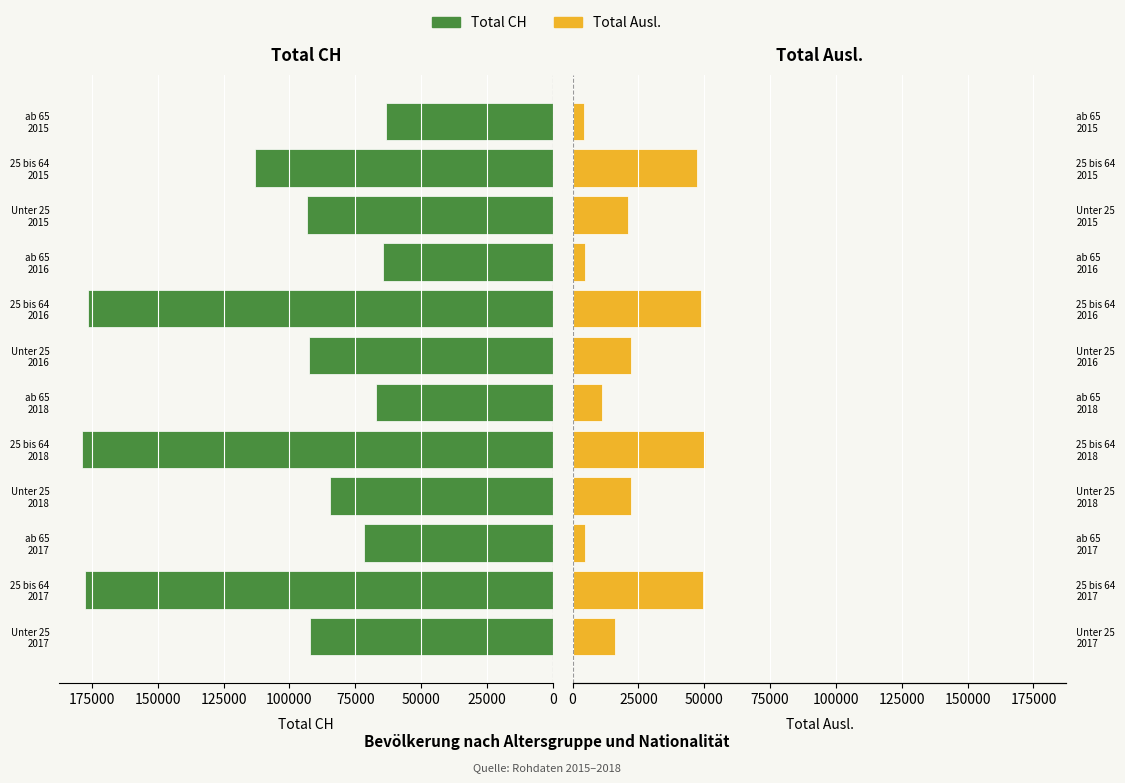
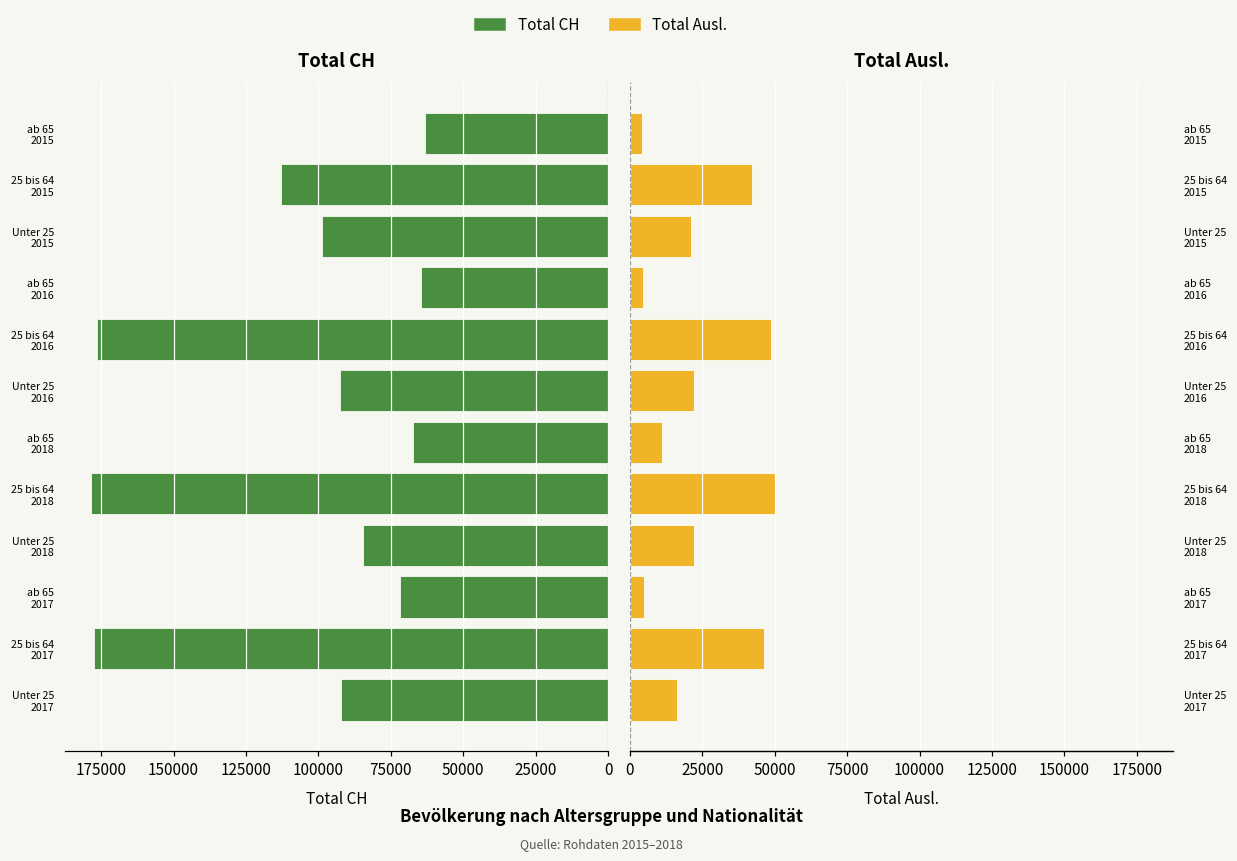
  {
    "Total CH": {
      "ab 65 2015": 63000,
      "25 bis 64 2015": 113000,
-     "Unter 25 2015": 93000,
+     "Unter 25 2015": 99000,
      "ab 65 2016": 65000,
      "25 bis 64 2016": 177000,
      "Unter 25 2016": 93000,
      "ab 65 2018": 67000,
      "25 bis 64 2018": 179000,
      "Unter 25 2018": 85000,
      "ab 65 2017": 72000,
      "25 bis 64 2017": 178000,
      "Unter 25 2017": 92000
    },
    "Total Ausl.": {
      "ab 65 2015": 4000,
-     "25 bis 64 2015": 47000,
+     "25 bis 64 2015": 42000,
      "Unter 25 2015": 21000,
      "ab 65 2016": 5000,
      "25 bis 64 2016": 49000,
      "Unter 25 2016": 22000,
      "ab 65 2018": 11000,
      "25 bis 64 2018": 50000,
      "Unter 25 2018": 22000,
      "ab 65 2017": 5000,
-     "25 bis 64 2017": 49000,
+     "25 bis 64 2017": 46000,
      "Unter 25 2017": 16000
    }
  }
